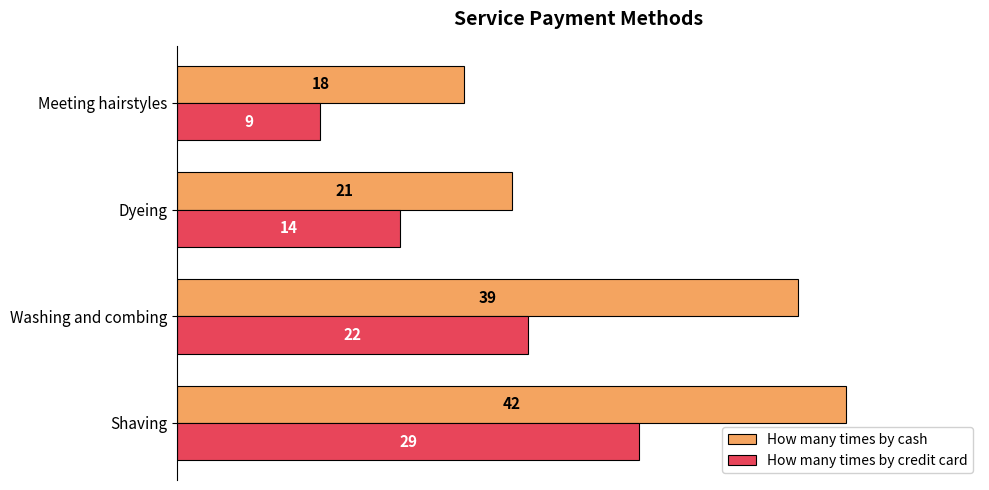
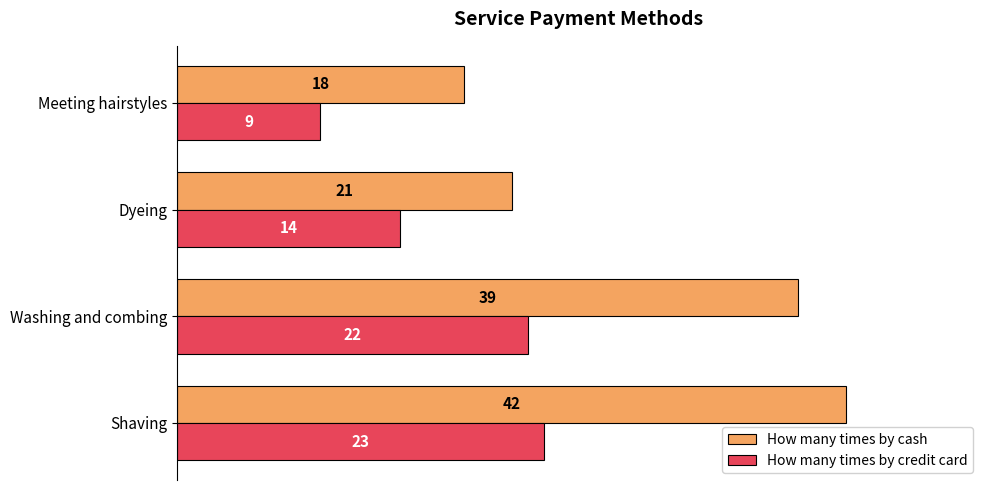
  {
    "How many times by cash": {
      "Meeting hairstyles": 18,
      "Dyeing": 21,
      "Washing and combing": 39,
      "Shaving": 42
    },
    "How many times by credit card": {
      "Meeting hairstyles": 9,
      "Dyeing": 14,
      "Washing and combing": 22,
-     "Shaving": 29
+     "Shaving": 23
    }
  }
